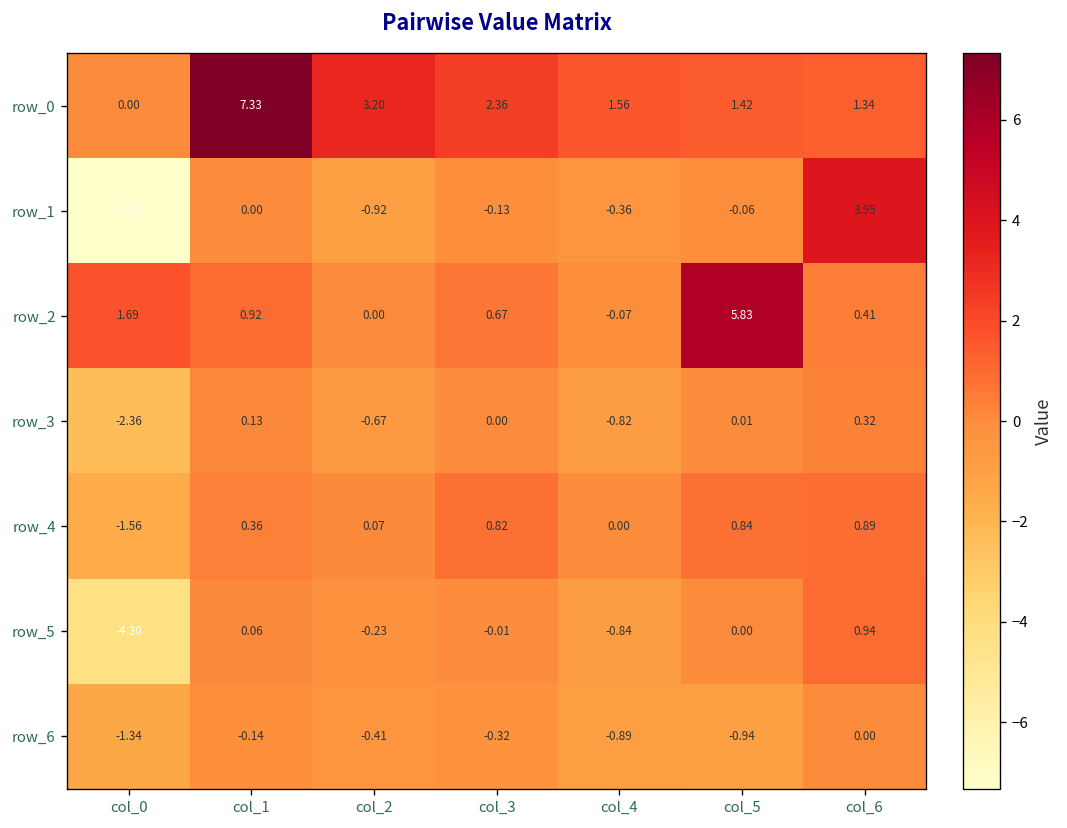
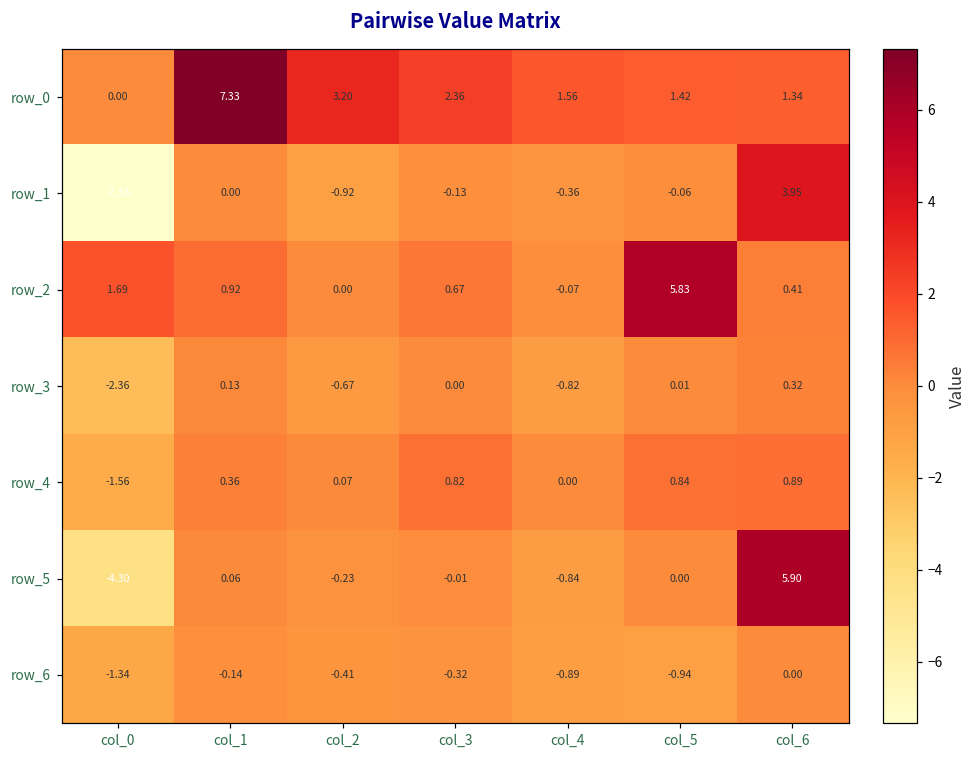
  {
    "row_0": {
      "col_0": 0.00,
      "col_1": 7.33,
      "col_2": 3.20,
      "col_3": 2.36,
      "col_4": 1.56,
      "col_5": 1.42,
      "col_6": 1.34
    },
    "row_1": {
      "col_0": -7.33,
      "col_1": 0.00,
      "col_2": -0.92,
      "col_3": -0.13,
      "col_4": -0.36,
      "col_5": -0.06,
      "col_6": 3.95
    },
    "row_2": {
      "col_0": 1.69,
      "col_1": 0.92,
      "col_2": 0.00,
      "col_3": 0.67,
      "col_4": -0.07,
      "col_5": 5.83,
      "col_6": 0.41
    },
    "row_3": {
      "col_0": -2.36,
      "col_1": 0.13,
      "col_2": -0.67,
      "col_3": 0.00,
      "col_4": -0.82,
      "col_5": 0.01,
      "col_6": 0.32
    },
    "row_4": {
      "col_0": -1.56,
      "col_1": 0.36,
      "col_2": 0.07,
      "col_3": 0.82,
      "col_4": 0.00,
      "col_5": 0.84,
      "col_6": 0.89
    },
    "row_5": {
      "col_0": -4.30,
      "col_1": 0.06,
      "col_2": -0.23,
      "col_3": -0.01,
      "col_4": -0.84,
      "col_5": 0.00,
-     "col_6": 0.94
+     "col_6": 5.90
    },
    "row_6": {
      "col_0": -1.34,
      "col_1": -0.14,
      "col_2": -0.41,
      "col_3": -0.32,
      "col_4": -0.89,
      "col_5": -0.94,
      "col_6": 0.00
    }
  }
